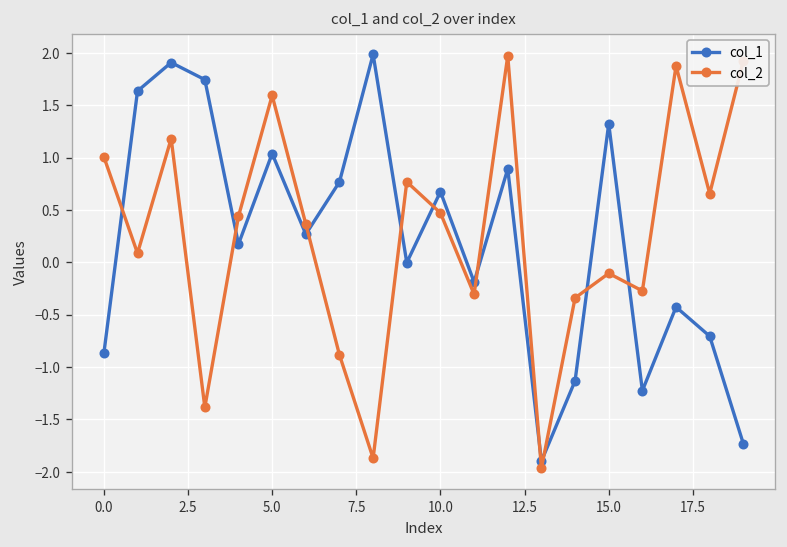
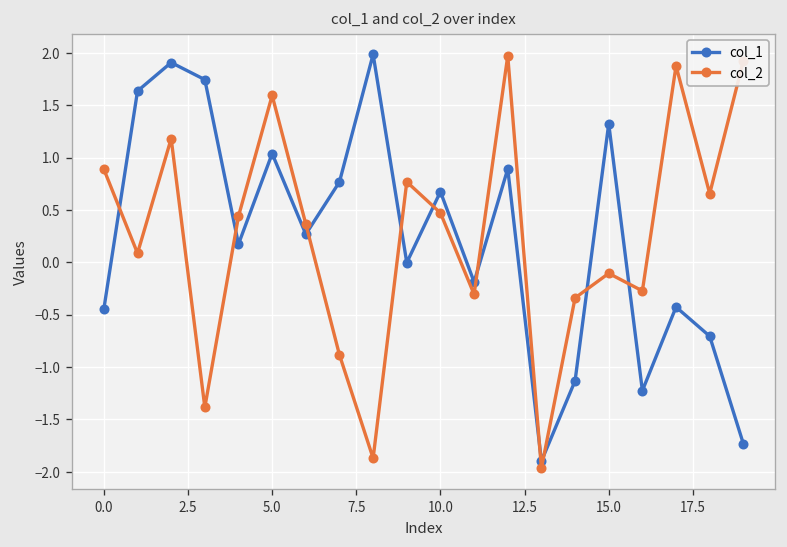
  {
    "col_1": {
-     "0.0": -0.9,
+     "0.0": -0.4,
      "5.0": 1.0,
      "10.0": 0.7,
      "15.0": 1.3
    },
    "col_2": {
-     "0.0": 1.0,
+     "0.0": 0.9,
      "5.0": 1.6,
      "10.0": 0.5,
      "15.0": -0.1
    }
  }
